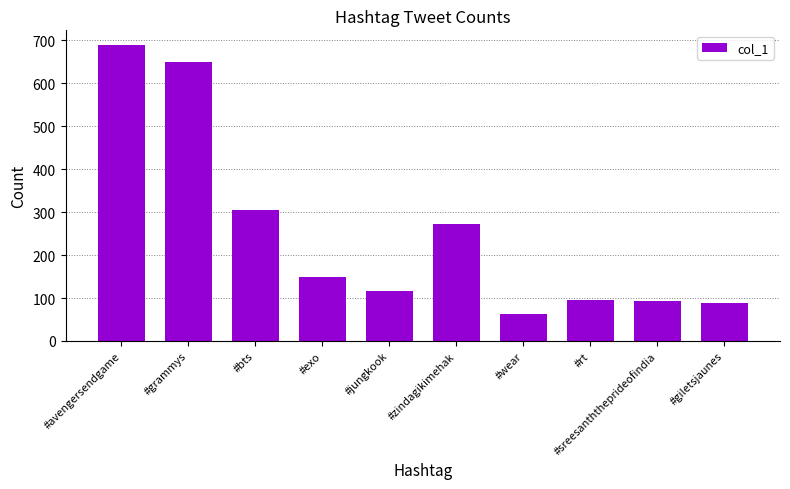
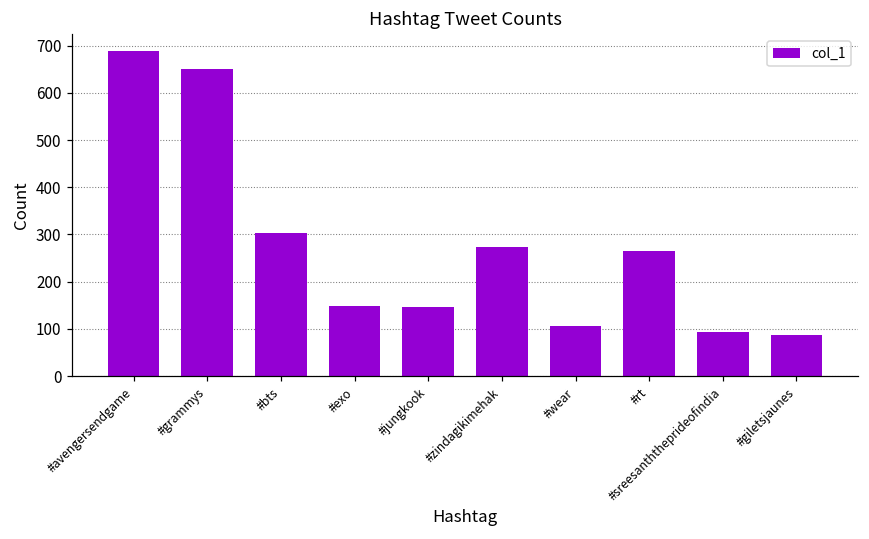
  {
    "#avengersendgame": 690,
    "#grammys": 650,
    "#bts": 300,
    "#exo": 150,
-   "#jungkook": 120,
+   "#jungkook": 150,
    "#zindagikimehak": 270,
-   "#wear": 60,
-   "#rt": 100,
+   "#wear": 110,
+   "#rt": 260,
    "#sreesanththeprideofindia": 90,
    "#giletsjaunes": 90
  }
